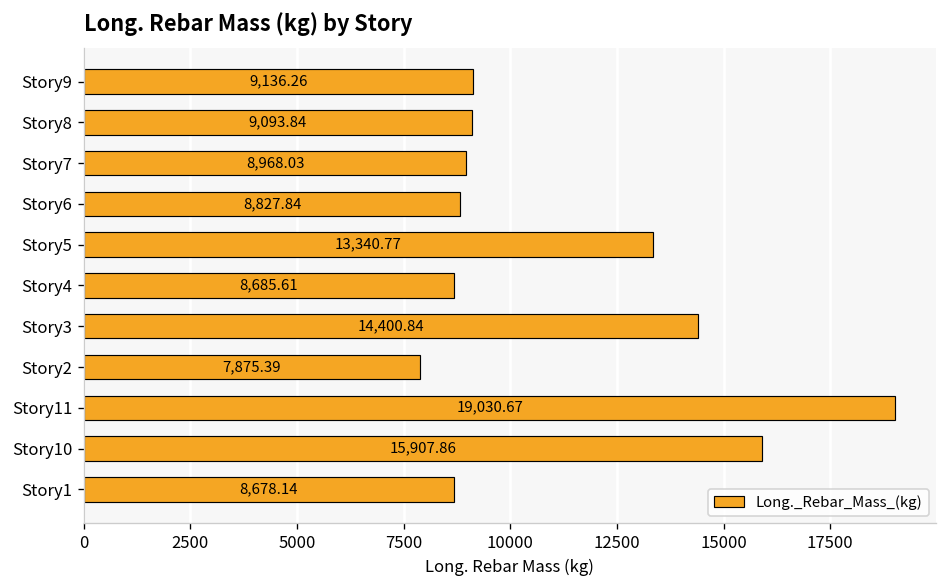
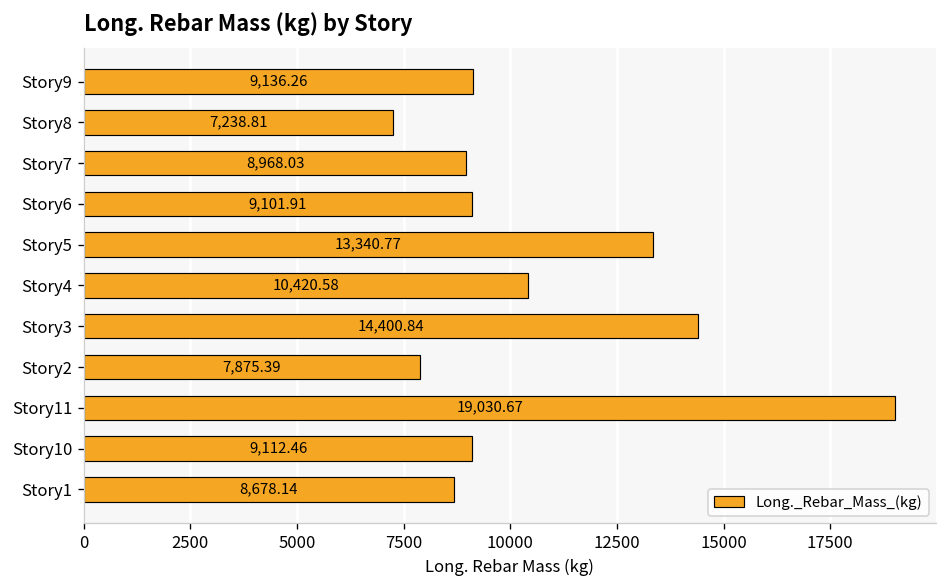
  {
    "Story9": "9,136.26",
-   "Story8": "9,093.84",
+   "Story8": "7,238.81",
    "Story7": "8,968.03",
-   "Story6": "8,827.84",
+   "Story6": "9,101.91",
    "Story5": "13,340.77",
-   "Story4": "8,685.61",
+   "Story4": "10,420.58",
    "Story3": "14,400.84",
    "Story2": "7,875.39",
    "Story11": "19,030.67",
-   "Story10": "15,907.86",
+   "Story10": "9,112.46",
    "Story1": "8,678.14"
  }
